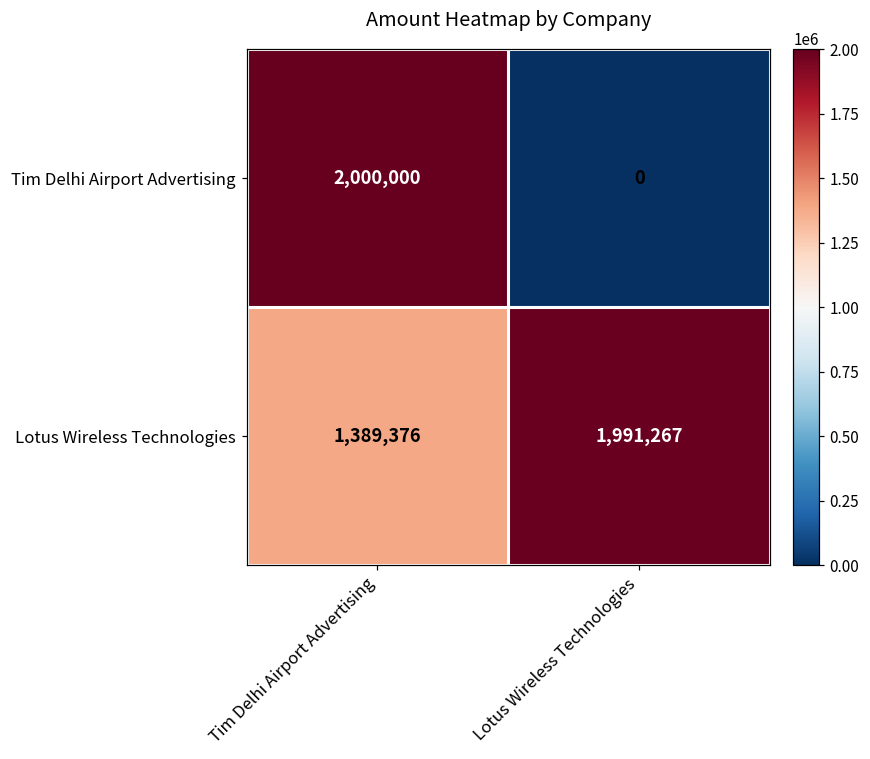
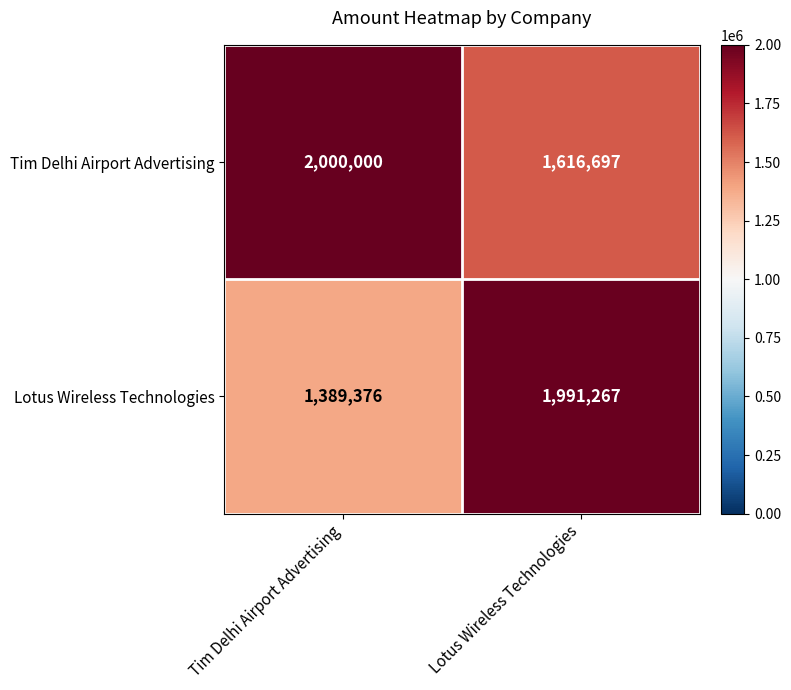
  {
    "Tim Delhi Airport Advertising": {
      "Tim Delhi Airport Advertising": "2,000,000",
-     "Lotus Wireless Technologies": "0"
+     "Lotus Wireless Technologies": "1,616,697"
    },
    "Lotus Wireless Technologies": {
      "Tim Delhi Airport Advertising": "1,389,376",
      "Lotus Wireless Technologies": "1,991,267"
    }
  }
